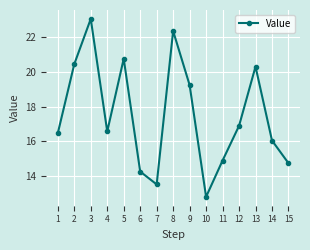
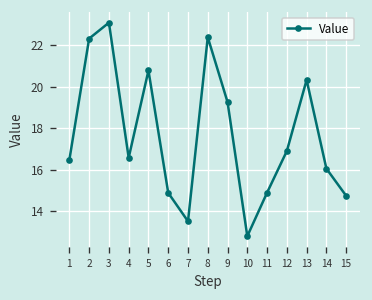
  {
    "1": 16.5,
-   "2": 20.5,
+   "2": 22.3,
    "3": 23.1,
    "4": 16.6,
    "5": 20.8,
-   "6": 14.3,
+   "6": 14.9,
    "7": 13.5,
    "8": 22.4,
    "9": 19.3,
    "10": 12.8,
    "11": 14.9,
    "12": 16.9,
    "13": 20.3,
    "14": 16.1,
    "15": 14.7
  }
